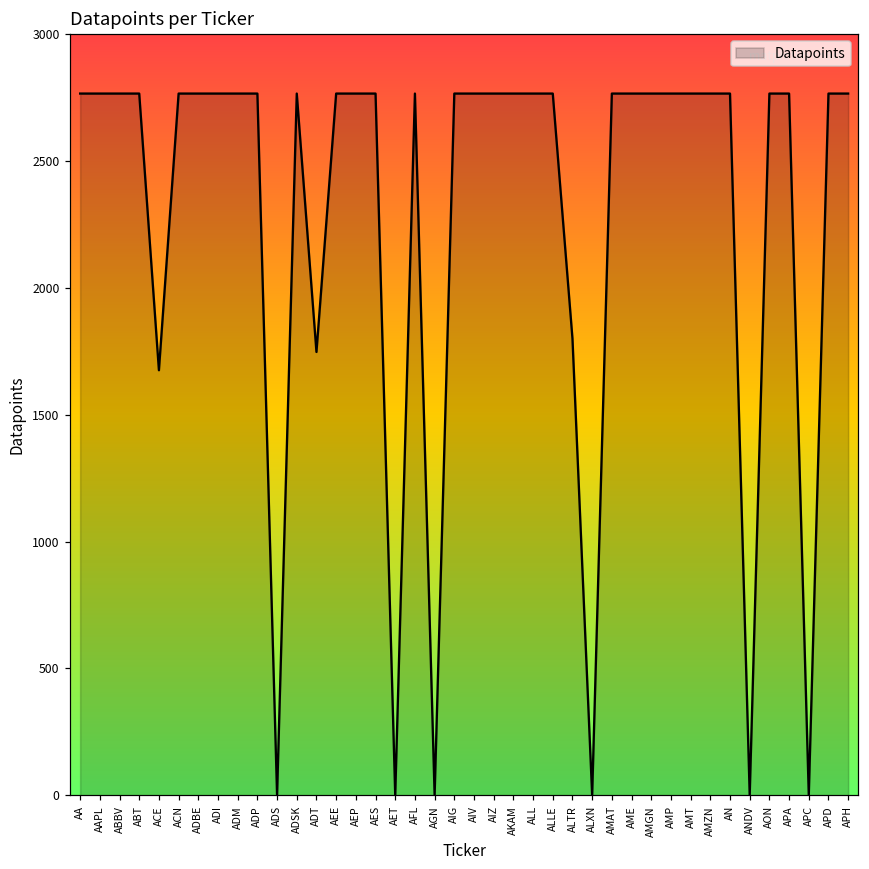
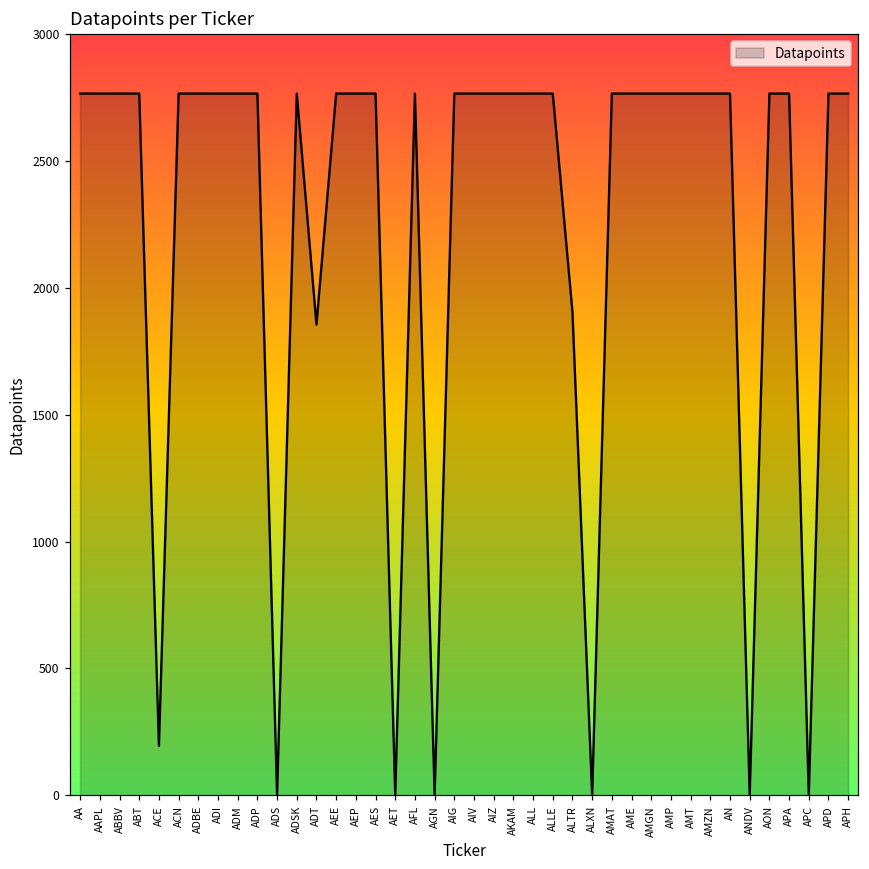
  {
    "AA": 2770,
    "AAPL": 2770,
    "ABBV": 2770,
    "ABT": 2770,
-   "ACE": 1680,
+   "ACE": 200,
    "ACN": 2770,
    "ADBE": 2770,
    "ADI": 2770,
    "ADM": 2770,
    "ADP": 2770,
    "ADS": 0,
    "ADSK": 2770,
-   "ADT": 1750,
+   "ADT": 1860,
    "AEE": 2770,
    "AEP": 2770,
    "AES": 2770,
    "AET": 0,
    "AFL": 2770,
    "AGN": 0,
    "AIG": 2770,
    "AIV": 2770,
    "AIZ": 2770,
    "AKAM": 2770,
    "ALL": 2770,
    "ALLE": 2770,
-   "ALTR": 1800,
+   "ALTR": 1910,
    "ALXN": 0,
    "AMAT": 2770,
    "AME": 2770,
    "AMGN": 2770,
    "AMP": 2770,
    "AMT": 2770,
    "AMZN": 2770,
    "AN": 2770,
    "ANDV": 0,
    "AON": 2770,
    "APA": 2770,
    "APC": 0,
    "APD": 2770,
    "APH": 2770
  }
